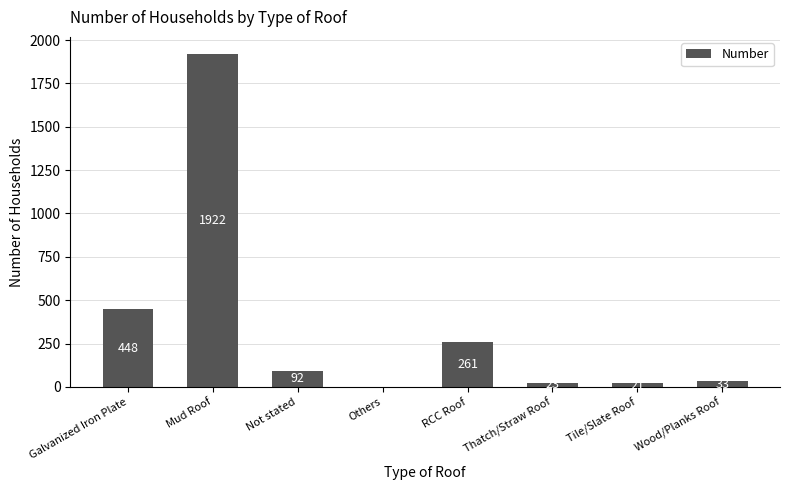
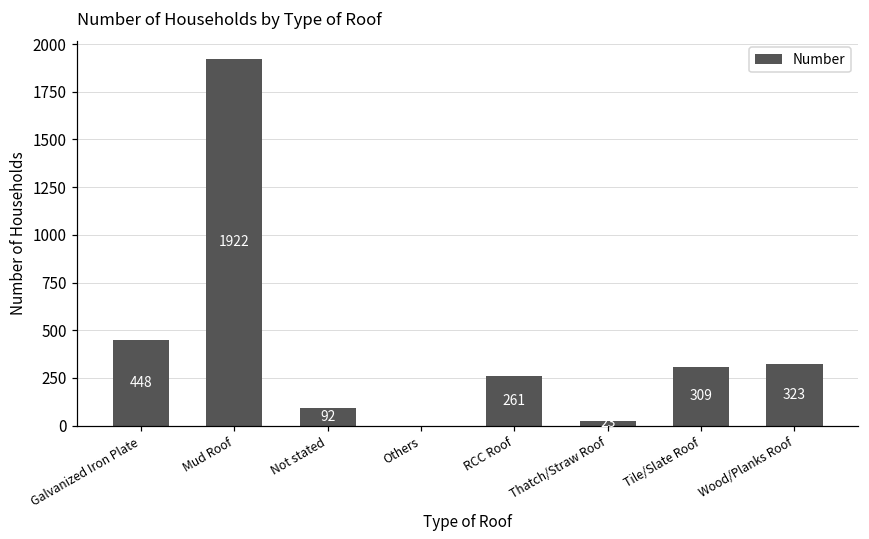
  {
    "Others": 0,
    "Thatch/Straw Roof": 20,
-   "Tile/Slate Roof": 20,
-   "Wood/Planks Roof": 30
+   "Tile/Slate Roof": 310,
+   "Wood/Planks Roof": 320
  }
